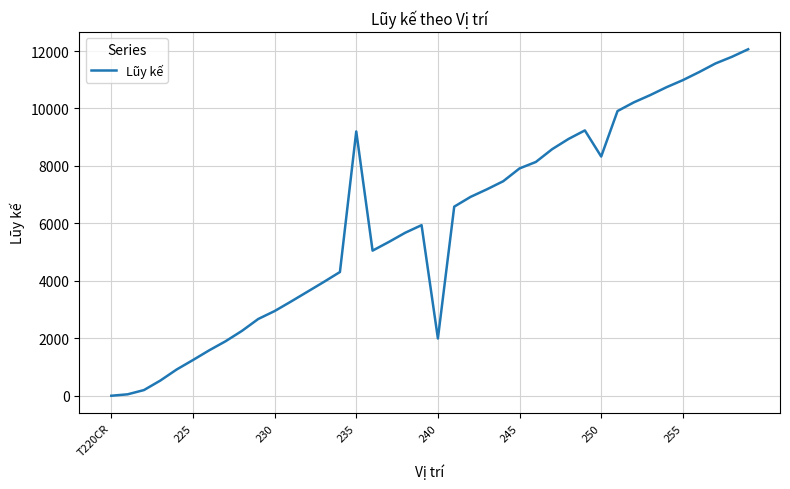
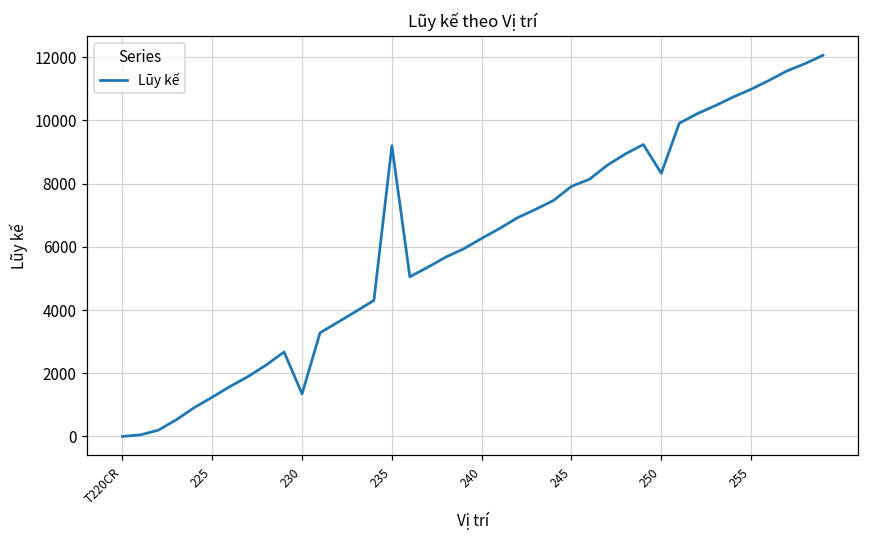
  {
    "T220CR": 0,
    "225": 1200,
-   "230": 2900,
+   "230": 1300,
    "235": 9200,
-   "240": 2000,
+   "240": 6300,
    "245": 7900,
    "250": 8300,
    "255": 11000
  }
